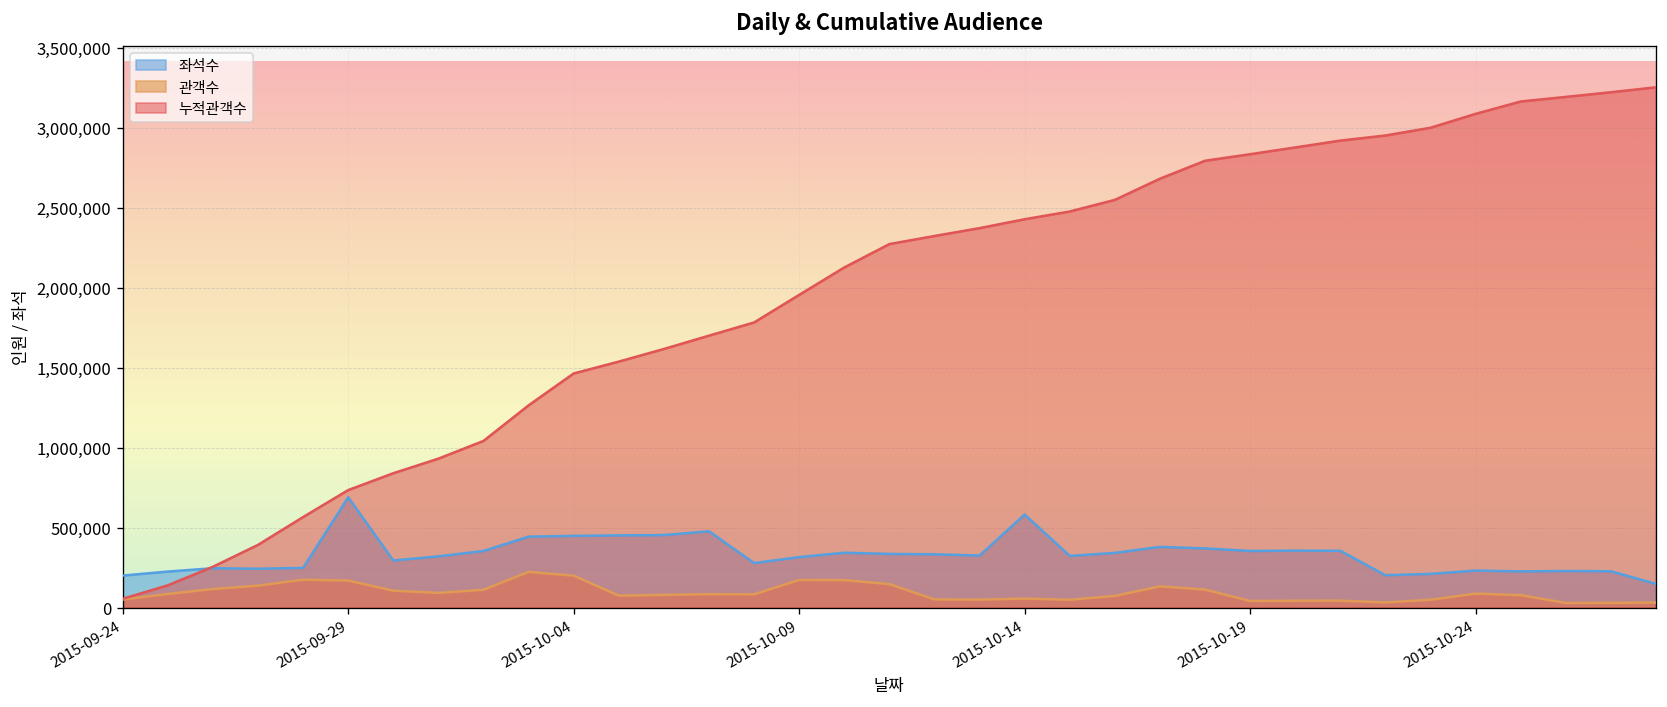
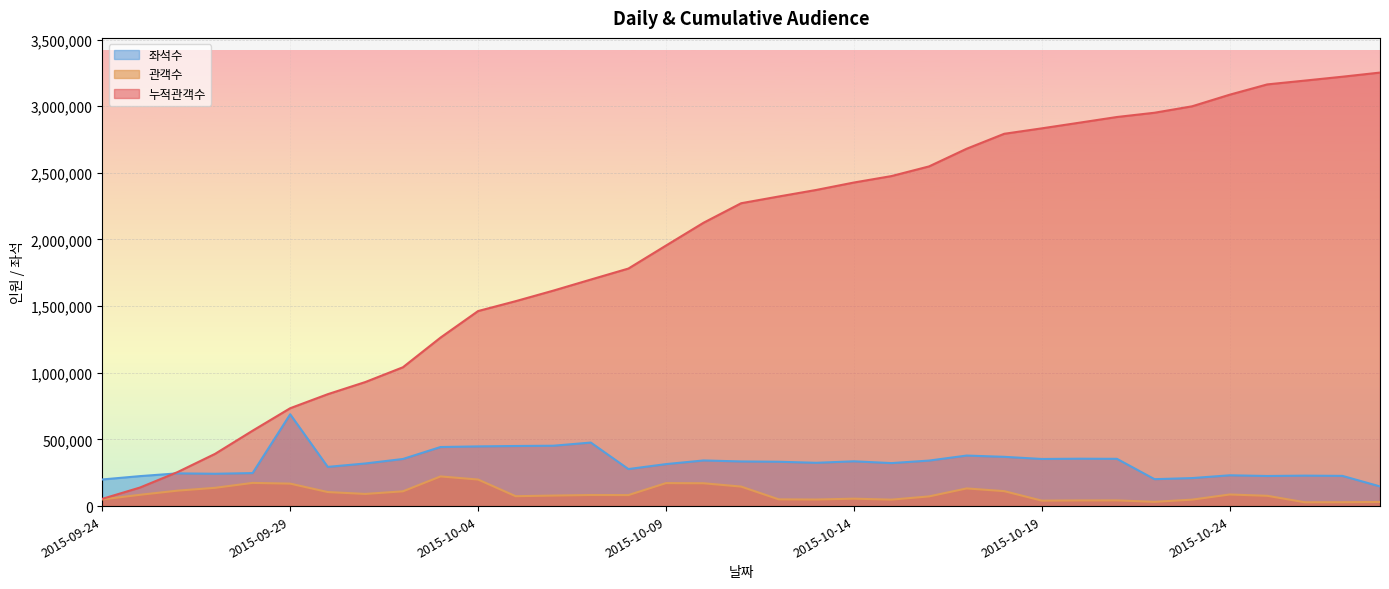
  {
    "좌석수": {
      "2015-09-24": "200,000",
      "2015-09-29": "690,000",
      "2015-10-04": "450,000",
      "2015-10-09": "310,000",
-     "2015-10-14": "580,000",
+     "2015-10-14": "340,000",
      "2015-10-19": "350,000",
      "2015-10-24": "230,000"
    }
  }
